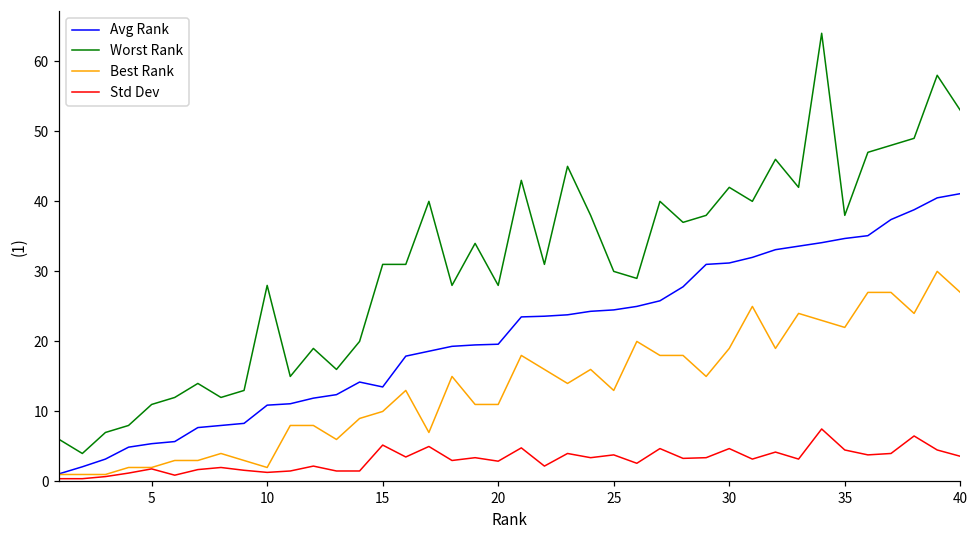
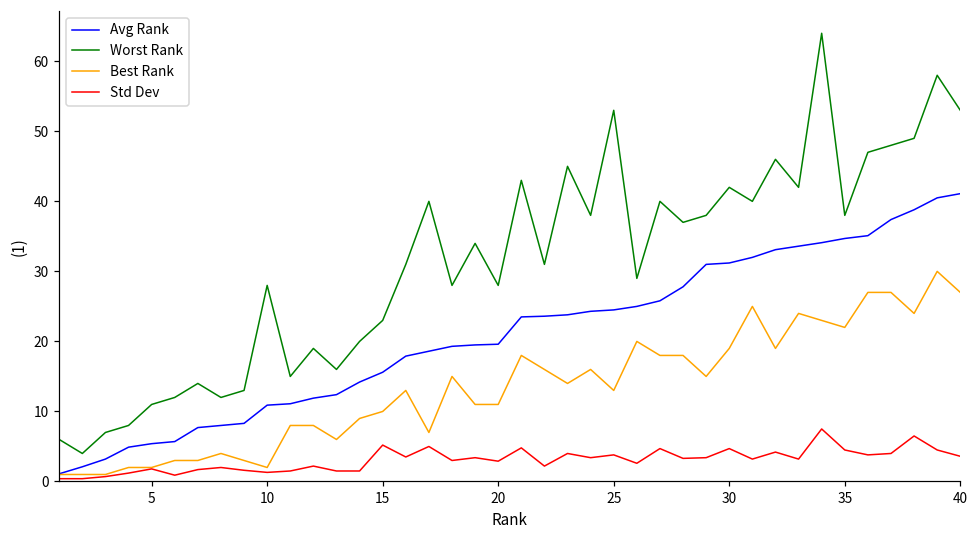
  {
    "Avg Rank": {
      "5": 5,
      "10": 11,
-     "15": 14,
+     "15": 16,
      "20": 20,
      "25": 25,
      "30": 31,
      "35": 35,
      "40": 41
    },
    "Worst Rank": {
      "5": 11,
      "10": 28,
-     "15": 31,
+     "15": 23,
      "20": 28,
-     "25": 30,
+     "25": 53,
      "30": 42,
      "35": 38,
      "40": 53
    },
    "Best Rank": {
      "10": 2,
      "15": 10,
      "20": 11,
      "25": 13,
      "30": 19,
      "35": 22,
      "40": 27
    },
    "Std Dev": {
      "10": 1,
      "15": 5,
      "20": 3,
      "25": 4,
      "30": 5,
      "35": 5,
      "40": 4
    }
  }
